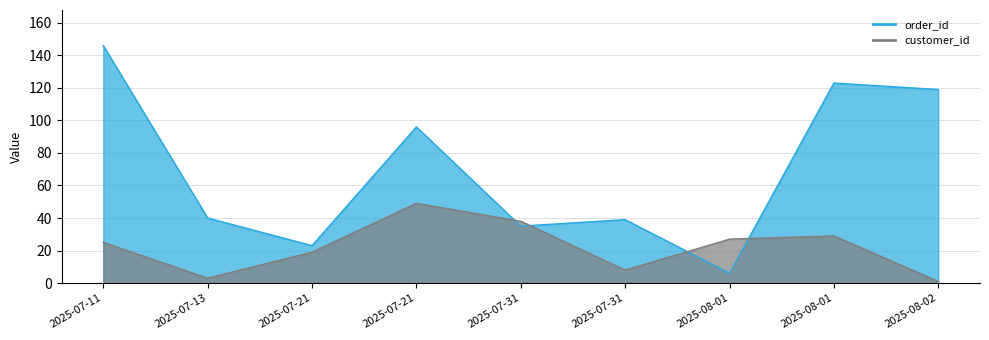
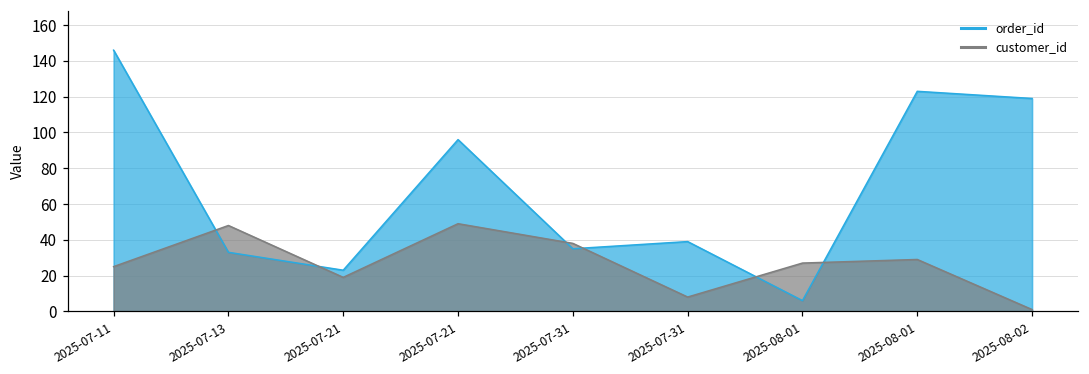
  {
    "order_id": {
      "2025-07-11": 146,
-     "2025-07-13": 40,
+     "2025-07-13": 33,
      "2025-08-02": 119
    },
    "customer_id": {
      "2025-07-11": 25,
-     "2025-07-13": 3,
+     "2025-07-13": 48,
      "2025-08-02": 1
    }
  }
